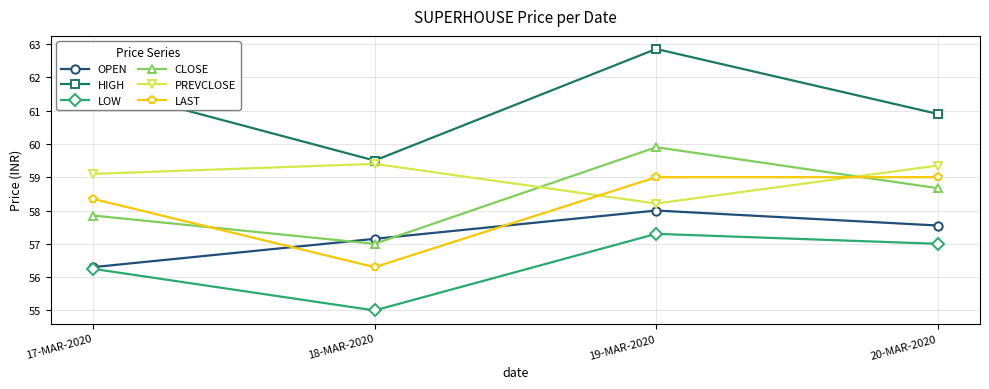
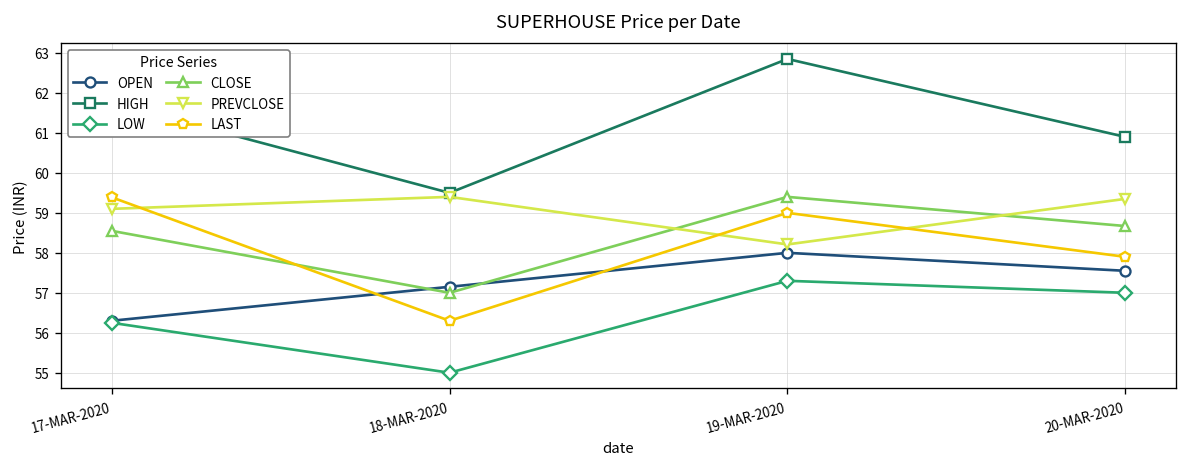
  {
    "CLOSE": {
-     "17-MAR-2020": 57.9,
+     "17-MAR-2020": 58.6,
      "18-MAR-2020": 57.0,
-     "19-MAR-2020": 59.9,
+     "19-MAR-2020": 59.4,
      "20-MAR-2020": 58.7
    },
    "PREVCLOSE": {
      "17-MAR-2020": 59.1,
      "18-MAR-2020": 59.4,
      "19-MAR-2020": 58.2,
      "20-MAR-2020": 59.4
    },
    "LAST": {
-     "17-MAR-2020": 58.4,
+     "17-MAR-2020": 59.4,
      "18-MAR-2020": 56.3,
      "19-MAR-2020": 59.0,
-     "20-MAR-2020": 59.0
+     "20-MAR-2020": 57.9
    }
  }
